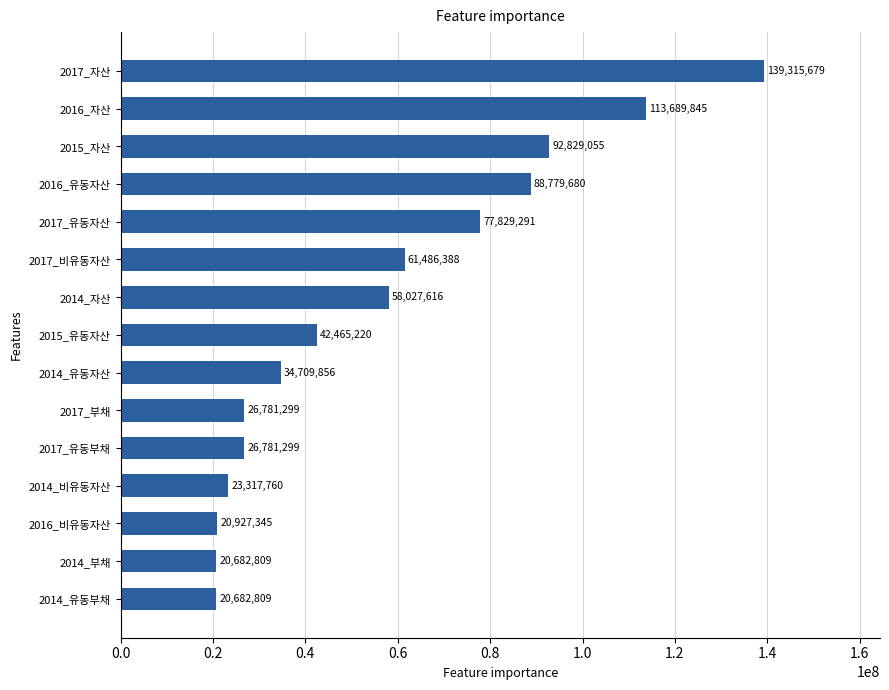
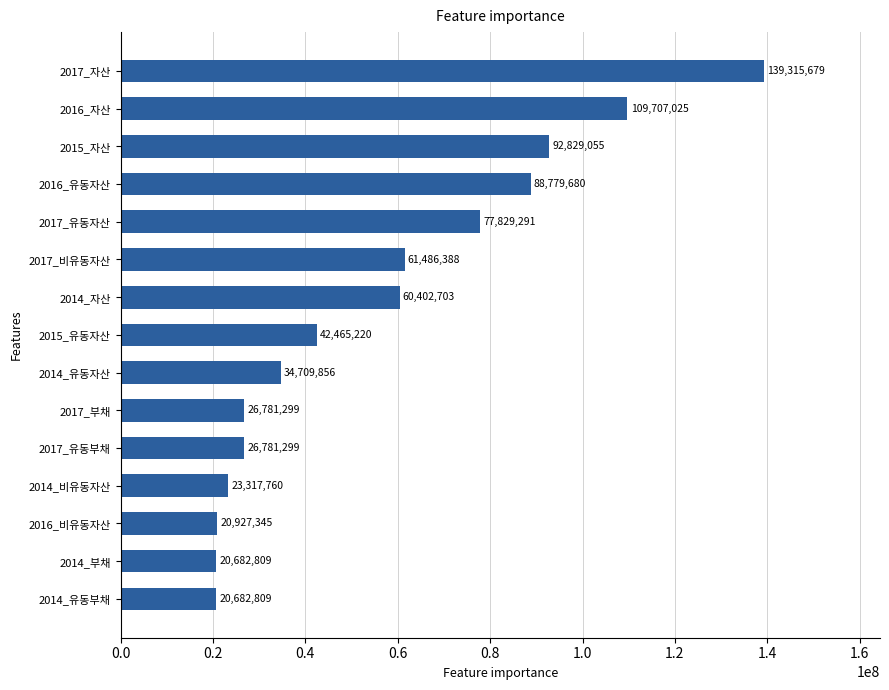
  {
    "2017_자산": "139,315,679",
-   "2016_자산": "113,689,845",
+   "2016_자산": "109,707,025",
    "2015_자산": "92,829,055",
    "2016_유동자산": "88,779,680",
    "2017_유동자산": "77,829,291",
    "2017_비유동자산": "61,486,388",
-   "2014_자산": "58,027,616",
+   "2014_자산": "60,402,703",
    "2015_유동자산": "42,465,220",
    "2014_유동자산": "34,709,856",
    "2017_부채": "26,781,299",
    "2017_유동부채": "26,781,299",
    "2014_비유동자산": "23,317,760",
    "2016_비유동자산": "20,927,345",
    "2014_부채": "20,682,809",
    "2014_유동부채": "20,682,809"
  }
